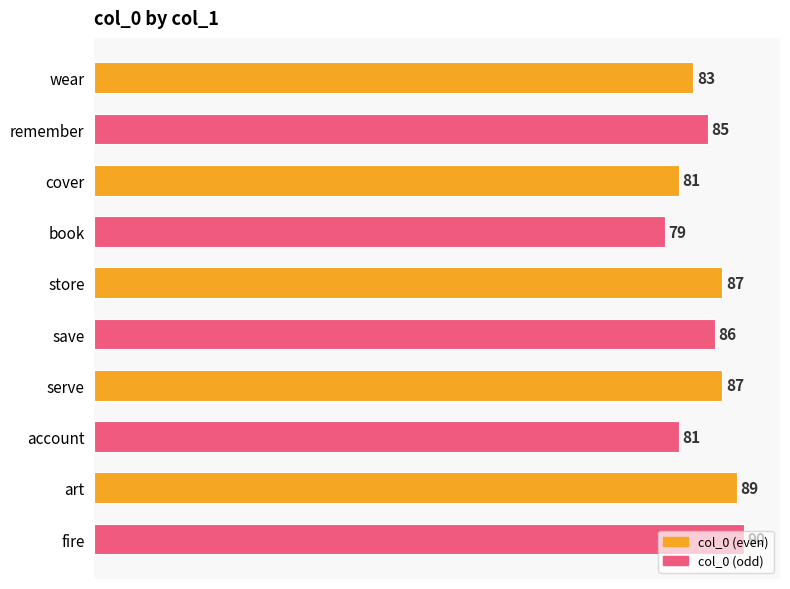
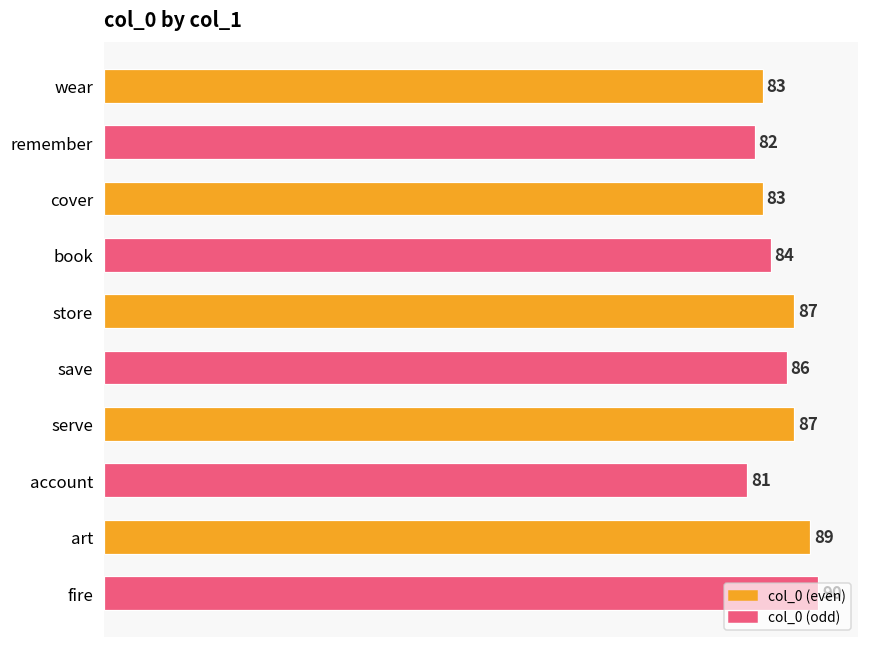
  {
    "wear": 83,
-   "remember": 85,
-   "cover": 81,
-   "book": 79,
+   "remember": 82,
+   "cover": 83,
+   "book": 84,
    "store": 87,
    "save": 86,
    "serve": 87,
    "account": 81,
    "art": 89
  }
